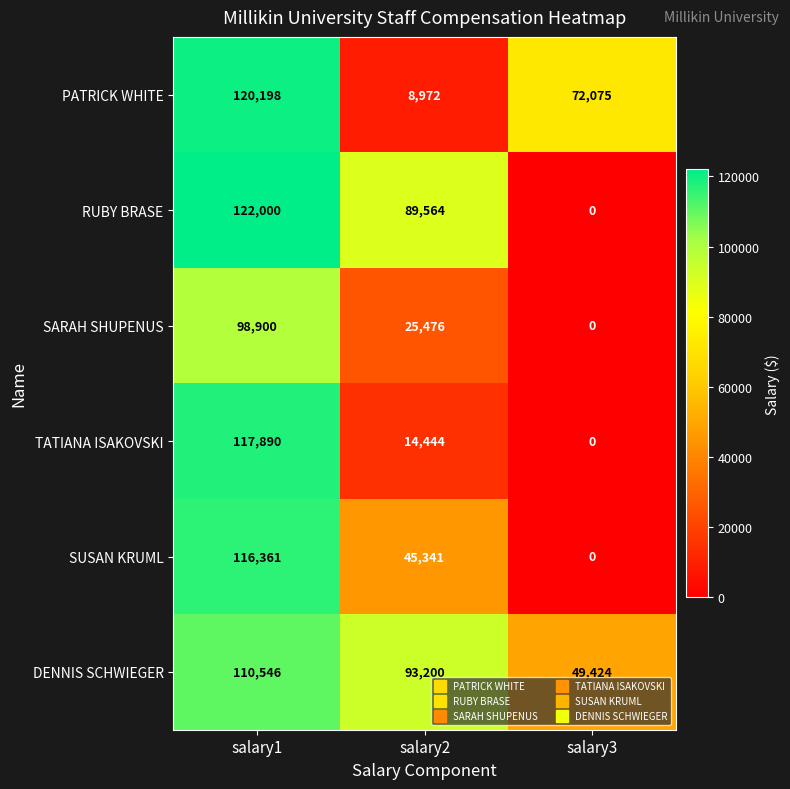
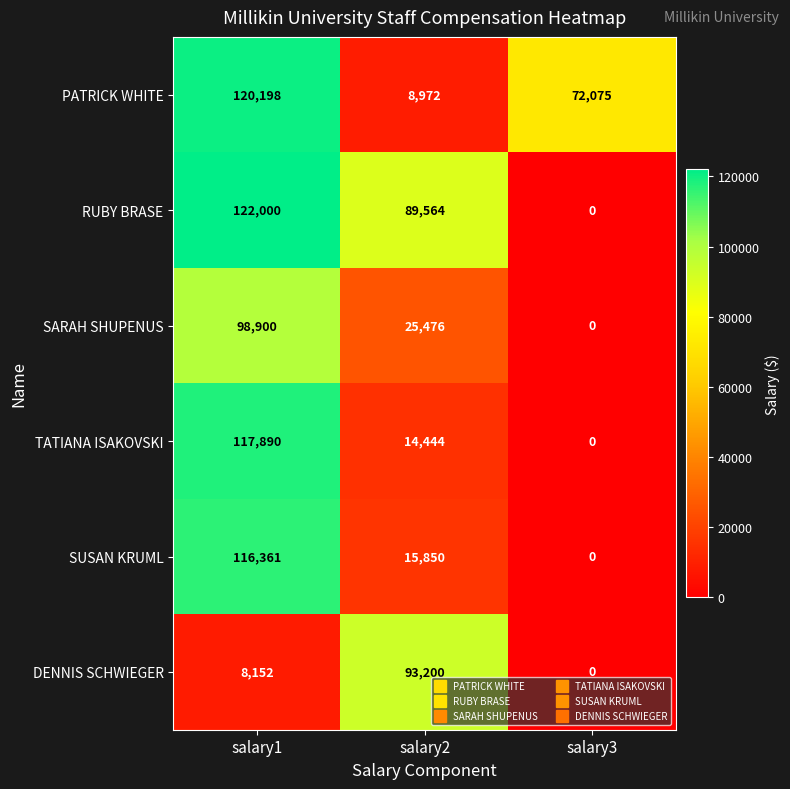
  {
    "PATRICK WHITE": {
      "salary1": "120,198",
      "salary2": "8,972",
      "salary3": "72,075"
    },
    "RUBY BRASE": {
      "salary1": "122,000",
      "salary2": "89,564",
      "salary3": "0"
    },
    "SARAH SHUPENUS": {
      "salary1": "98,900",
      "salary2": "25,476",
      "salary3": "0"
    },
    "TATIANA ISAKOVSKI": {
      "salary1": "117,890",
      "salary2": "14,444",
      "salary3": "0"
    },
    "SUSAN KRUML": {
      "salary1": "116,361",
-     "salary2": "45,341",
+     "salary2": "15,850",
      "salary3": "0"
    },
    "DENNIS SCHWIEGER": {
-     "salary1": "110,546",
-     "salary3": "49,424"
+     "salary1": "8,152",
+     "salary3": "0"
    }
  }
